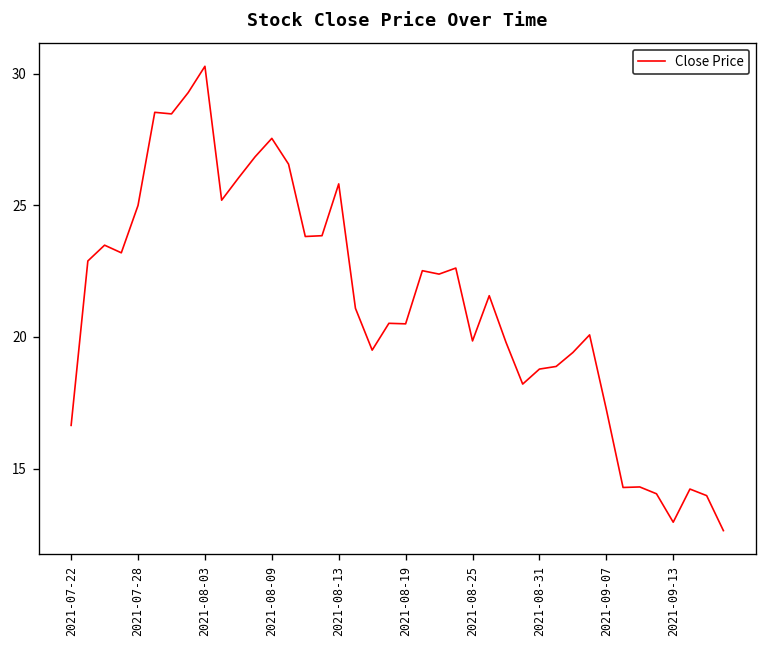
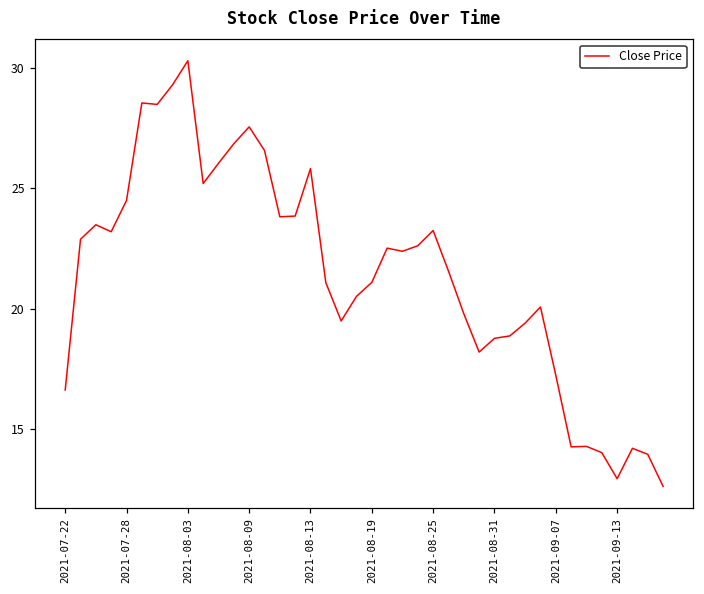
  {
    "2021-07-22": 16.6,
-   "2021-07-28": 25.0,
+   "2021-07-28": 24.5,
    "2021-08-03": 30.3,
    "2021-08-09": 27.6,
    "2021-08-13": 25.8,
-   "2021-08-19": 20.5,
-   "2021-08-25": 19.9,
+   "2021-08-19": 21.1,
+   "2021-08-25": 23.3,
    "2021-08-31": 18.8,
    "2021-09-07": 17.3,
    "2021-09-13": 13.0
  }
